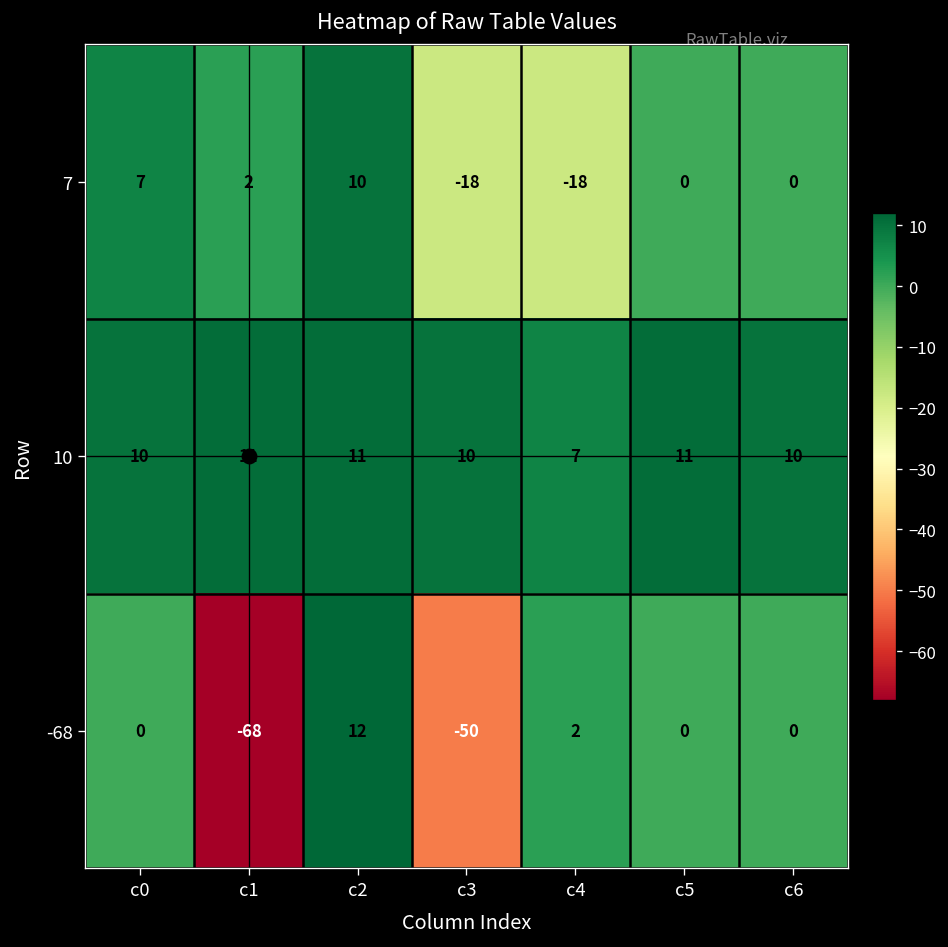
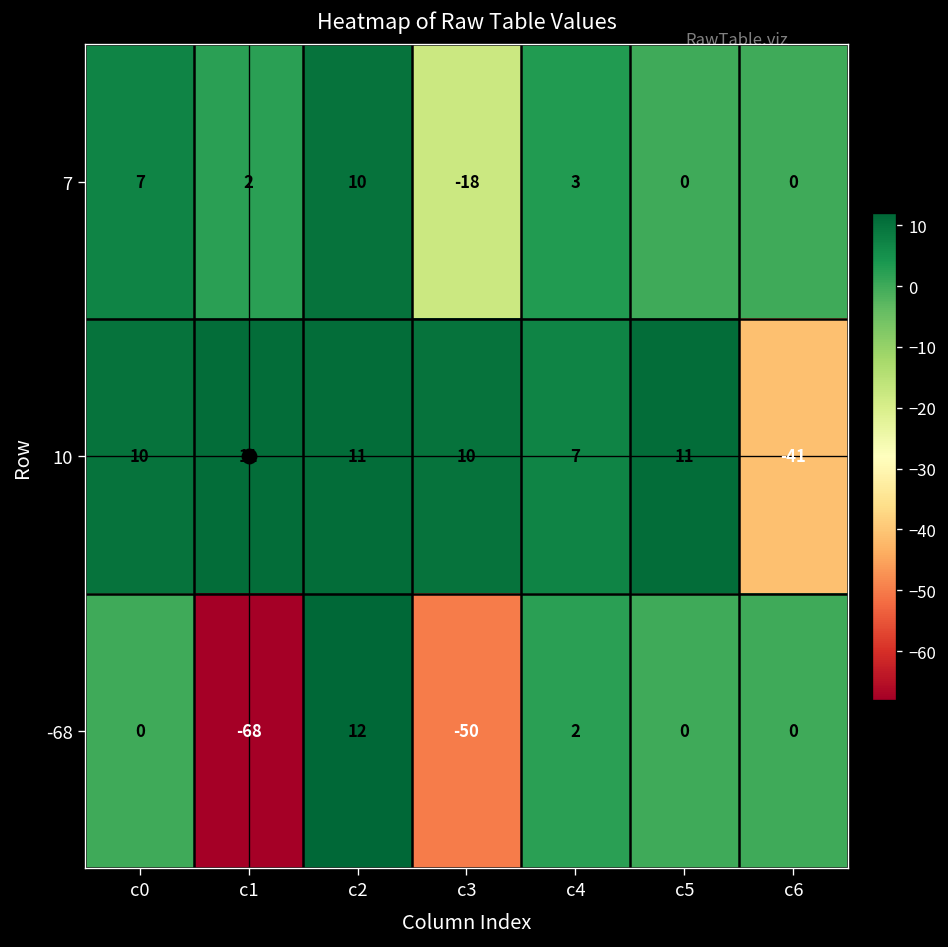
  {
    "7": {
      "c0": 7,
      "c1": 2,
      "c2": 10,
      "c3": -18,
-     "c4": -18,
+     "c4": 3,
      "c5": 0,
      "c6": 0
    },
    "10": {
      "c0": 10,
      "c2": 11,
      "c3": 10,
      "c4": 7,
      "c5": 11,
-     "c6": 10
+     "c6": -41
    },
    "-68": {
      "c0": 0,
      "c1": -68,
      "c2": 12,
      "c3": -50,
      "c4": 2,
      "c5": 0,
      "c6": 0
    }
  }
